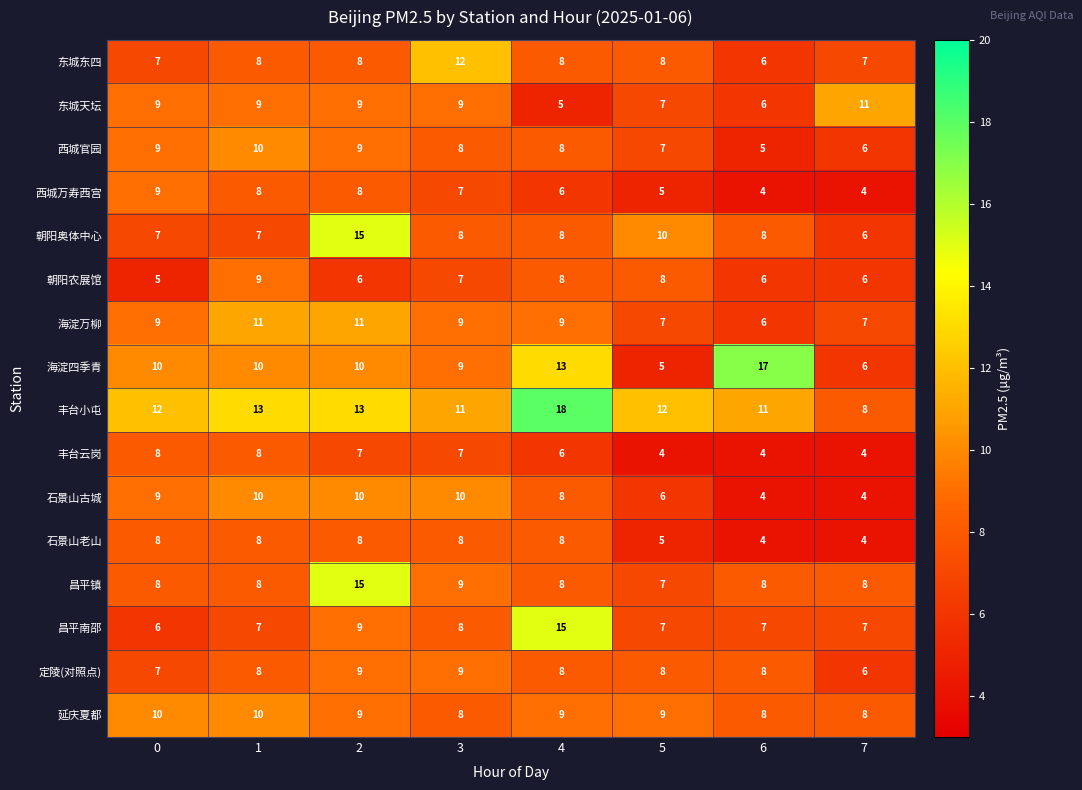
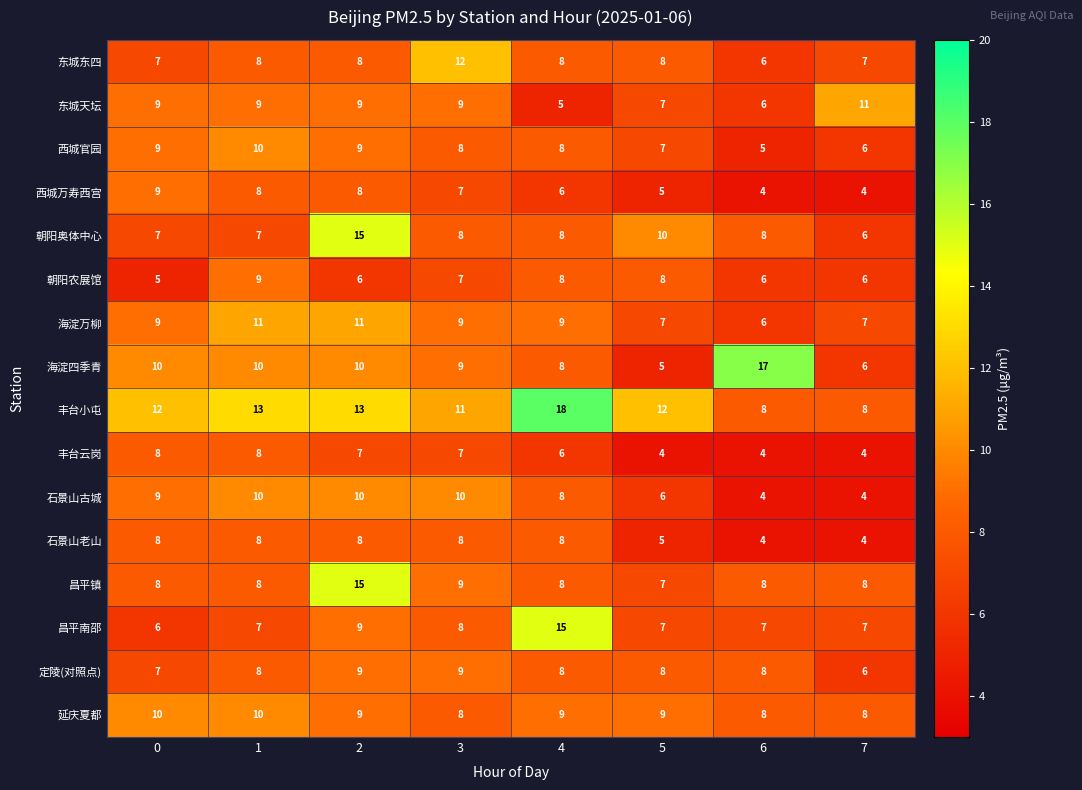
  {
    "东城东四": {
      "0": 7,
      "1": 8,
      "2": 8,
      "3": 12,
      "4": 8,
      "5": 8,
      "6": 6,
      "7": 7
    },
    "东城天坛": {
      "0": 9,
      "1": 9,
      "2": 9,
      "3": 9,
      "4": 5,
      "5": 7,
      "6": 6,
      "7": 11
    },
    "西城官园": {
      "0": 9,
      "1": 10,
      "2": 9,
      "3": 8,
      "4": 8,
      "5": 7,
      "6": 5,
      "7": 6
    },
    "西城万寿西宫": {
      "0": 9,
      "1": 8,
      "2": 8,
      "3": 7,
      "4": 6,
      "5": 5,
      "6": 4,
      "7": 4
    },
    "朝阳奥体中心": {
      "0": 7,
      "1": 7,
      "2": 15,
      "3": 8,
      "4": 8,
      "5": 10,
      "6": 8,
      "7": 6
    },
    "朝阳农展馆": {
      "0": 5,
      "1": 9,
      "2": 6,
      "3": 7,
      "4": 8,
      "5": 8,
      "6": 6,
      "7": 6
    },
    "海淀万柳": {
      "0": 9,
      "1": 11,
      "2": 11,
      "3": 9,
      "4": 9,
      "5": 7,
      "6": 6,
      "7": 7
    },
    "海淀四季青": {
      "0": 10,
      "1": 10,
      "2": 10,
      "3": 9,
-     "4": 13,
+     "4": 8,
      "5": 5,
      "6": 17,
      "7": 6
    },
    "丰台小屯": {
      "0": 12,
      "1": 13,
      "2": 13,
      "3": 11,
      "4": 18,
      "5": 12,
-     "6": 11,
+     "6": 8,
      "7": 8
    },
    "丰台云岗": {
      "0": 8,
      "1": 8,
      "2": 7,
      "3": 7,
      "4": 6,
      "5": 4,
      "6": 4,
      "7": 4
    },
    "石景山古城": {
      "0": 9,
      "1": 10,
      "2": 10,
      "3": 10,
      "4": 8,
      "5": 6,
      "6": 4,
      "7": 4
    },
    "石景山老山": {
      "0": 8,
      "1": 8,
      "2": 8,
      "3": 8,
      "4": 8,
      "5": 5,
      "6": 4,
      "7": 4
    },
    "昌平镇": {
      "0": 8,
      "1": 8,
      "2": 15,
      "3": 9,
      "4": 8,
      "5": 7,
      "6": 8,
      "7": 8
    },
    "昌平南邵": {
      "0": 6,
      "1": 7,
      "2": 9,
      "3": 8,
      "4": 15,
      "5": 7,
      "6": 7,
      "7": 7
    },
    "定陵(对照点)": {
      "0": 7,
      "1": 8,
      "2": 9,
      "3": 9,
      "4": 8,
      "5": 8,
      "6": 8,
      "7": 6
    },
    "延庆夏都": {
      "0": 10,
      "1": 10,
      "2": 9,
      "3": 8,
      "4": 9,
      "5": 9,
      "6": 8,
      "7": 8
    }
  }
